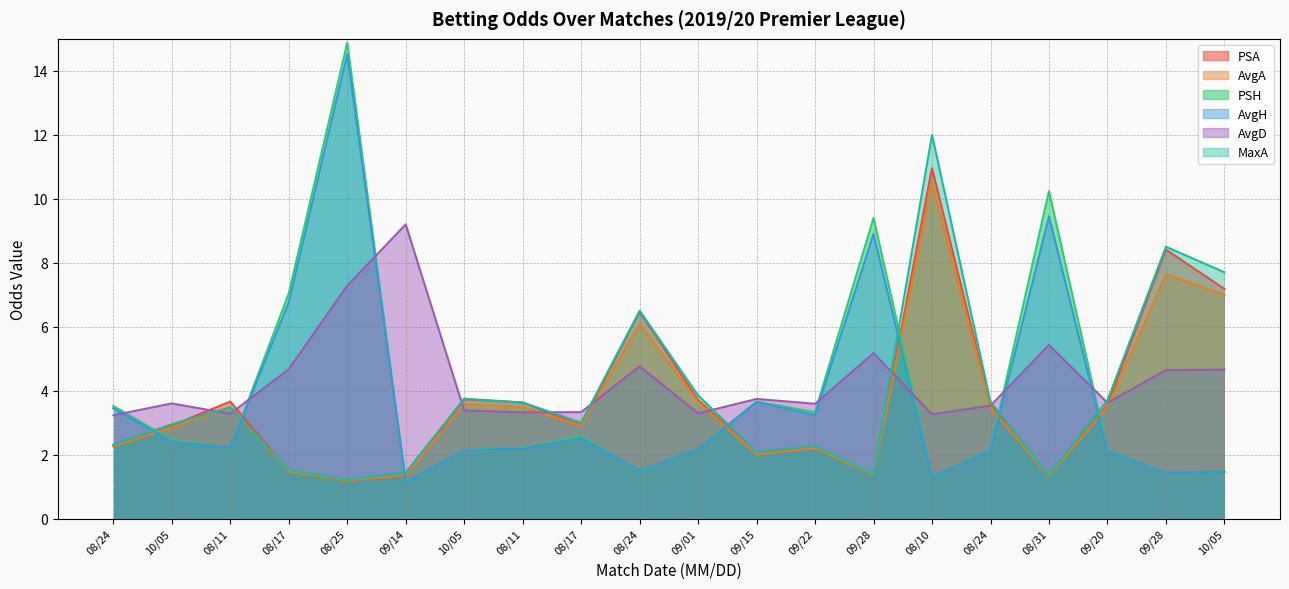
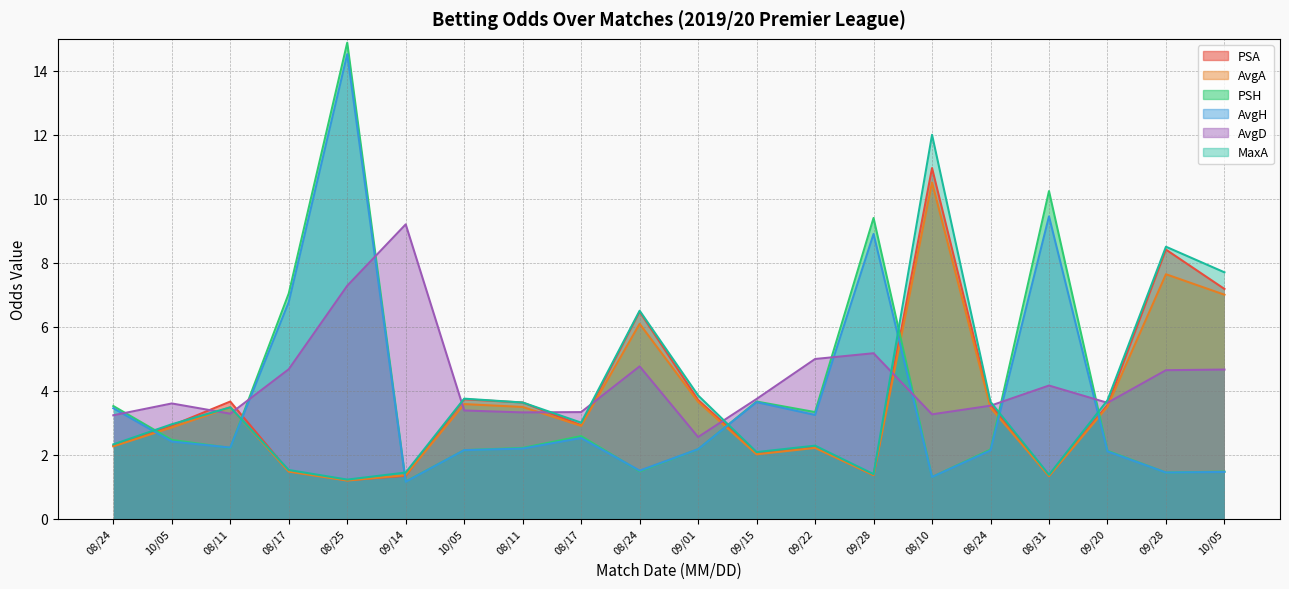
  {
    "AvgD": {
      "08/25": 7.3,
      "09/14": 9.2,
-     "09/01": 3.3,
+     "09/01": 2.6,
      "09/15": 3.7,
-     "09/22": 3.6,
+     "09/22": 5.0,
      "08/10": 3.3,
-     "08/31": 5.4
+     "08/31": 4.2
    }
  }
